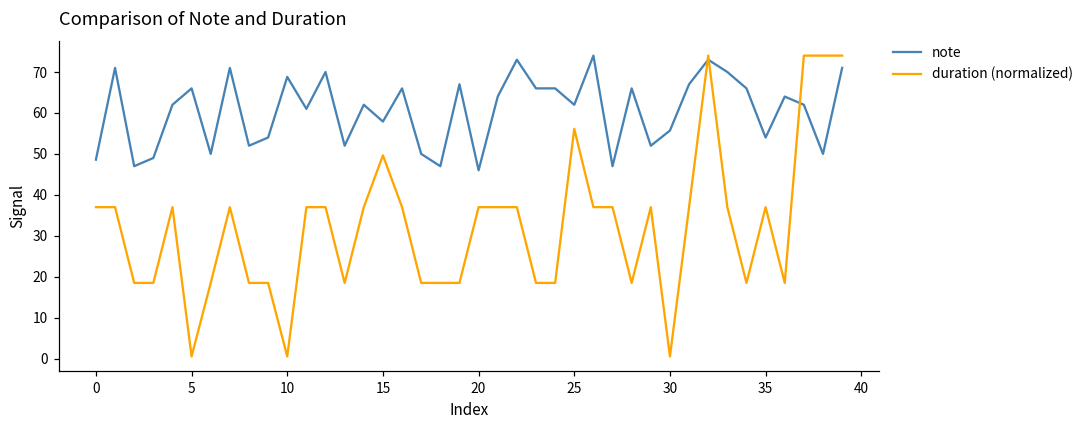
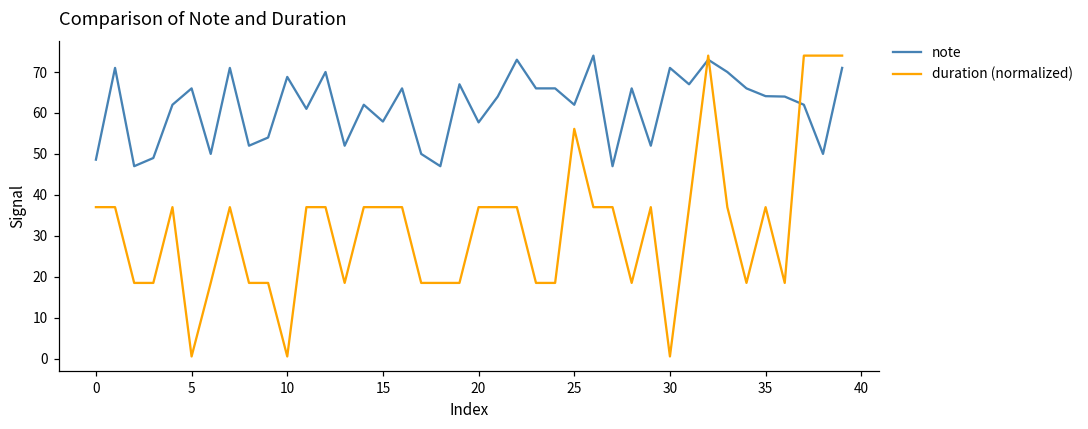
  {
    "note": {
      "0": 49,
      "5": 66,
      "10": 69,
      "15": 58,
-     "20": 46,
+     "20": 58,
      "25": 62,
-     "30": 56,
-     "35": 54
+     "30": 71,
+     "35": 64
    },
    "duration (normalized)": {
      "0": 37,
      "5": 1,
      "10": 1,
-     "15": 50,
+     "15": 37,
      "20": 37,
      "25": 56,
      "30": 1,
      "35": 37
    }
  }
